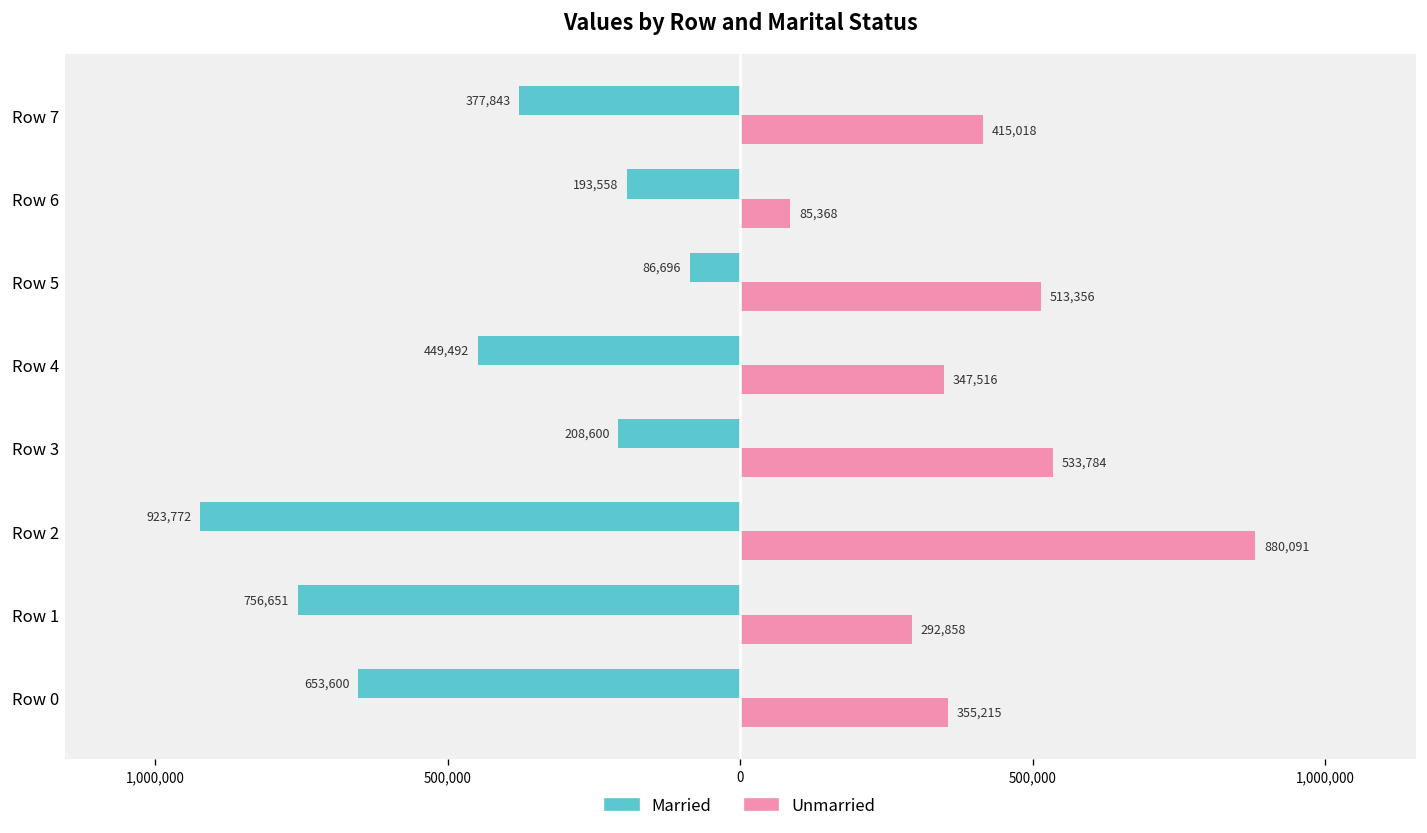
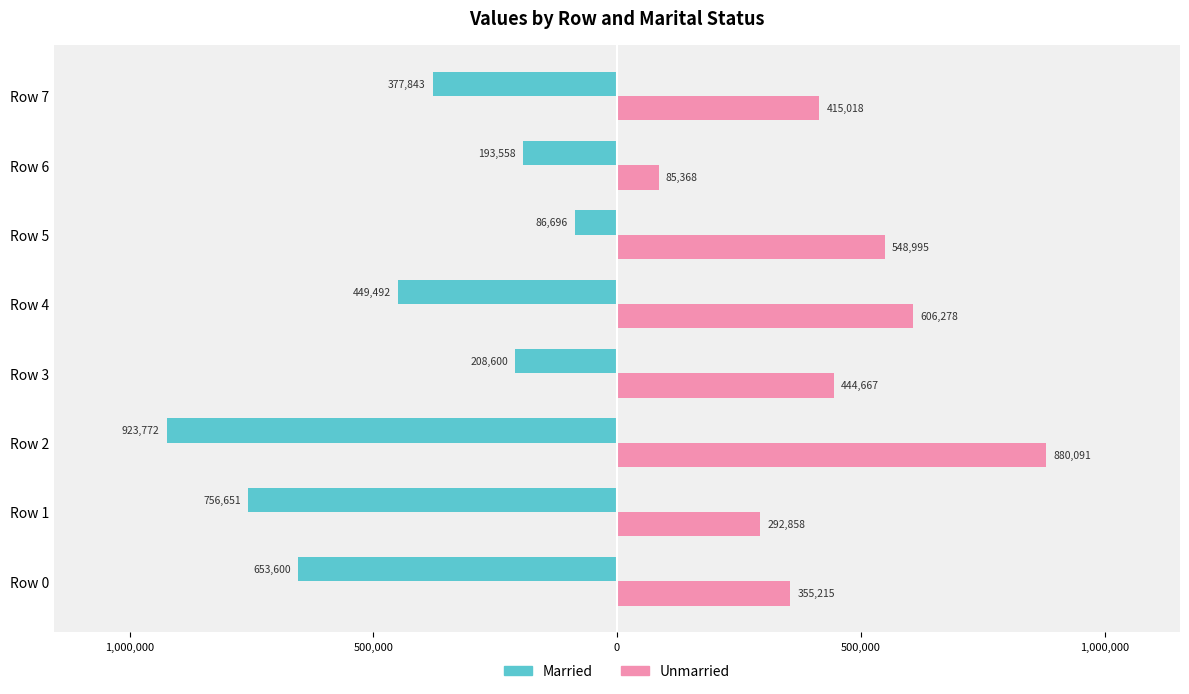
  {
    "Unmarried": {
      "Row 7": "415,018",
      "Row 6": "85,368",
-     "Row 5": "513,356",
-     "Row 4": "347,516",
-     "Row 3": "533,784",
+     "Row 5": "548,995",
+     "Row 4": "606,278",
+     "Row 3": "444,667",
      "Row 2": "880,091",
      "Row 1": "292,858",
      "Row 0": "355,215"
    }
  }
